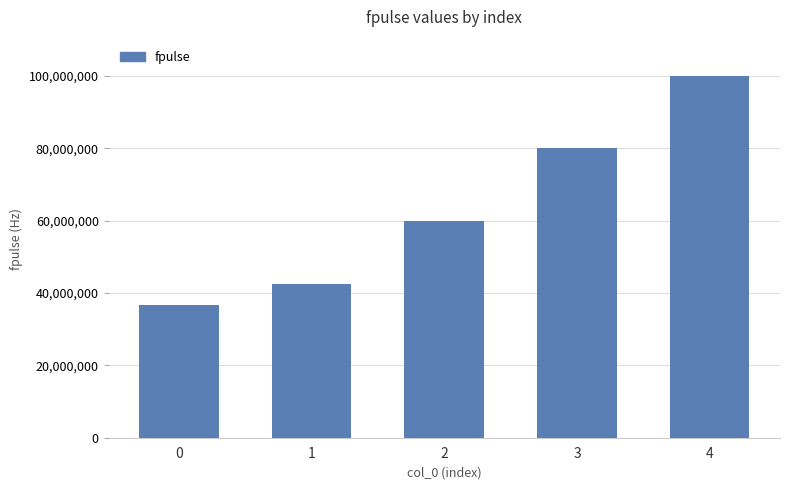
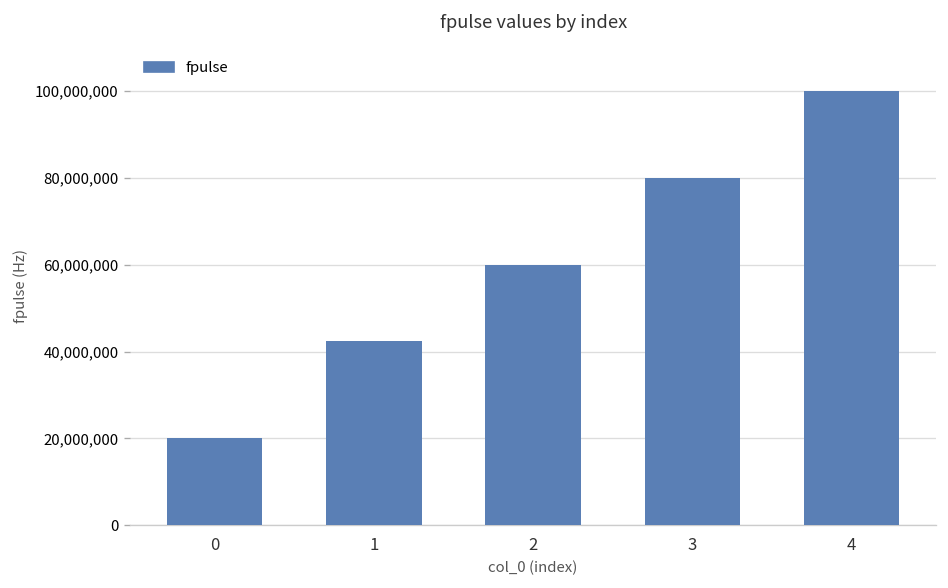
  {
-   "0": "37,000,000",
+   "0": "20,000,000",
    "1": "43,000,000",
    "2": "60,000,000",
    "3": "80,000,000",
    "4": "100,000,000"
  }
